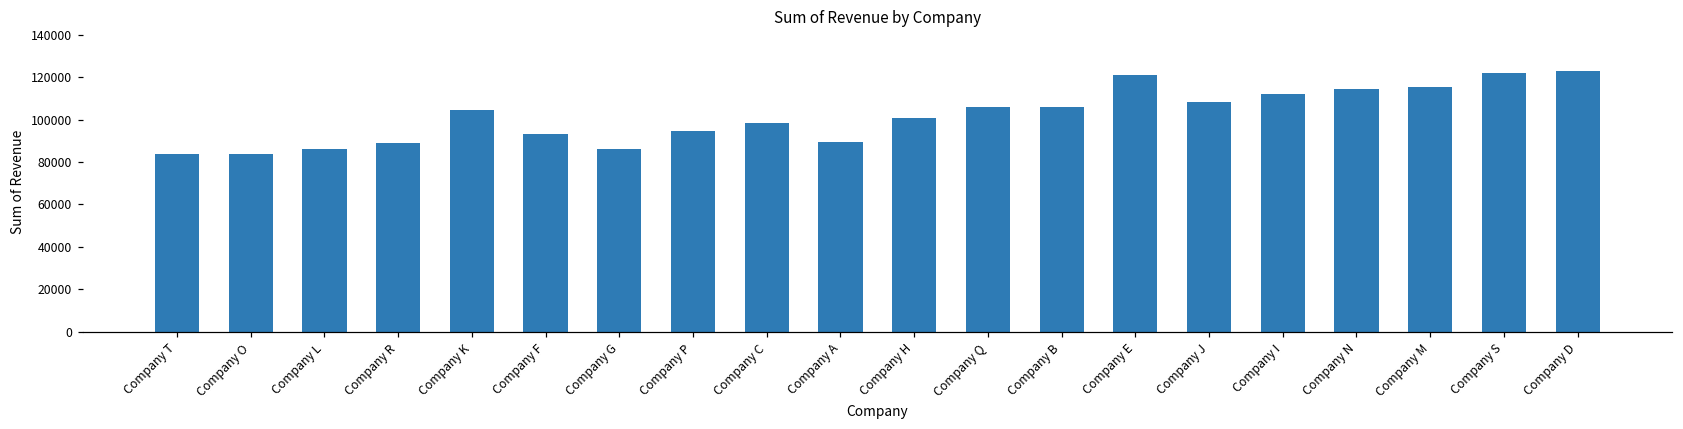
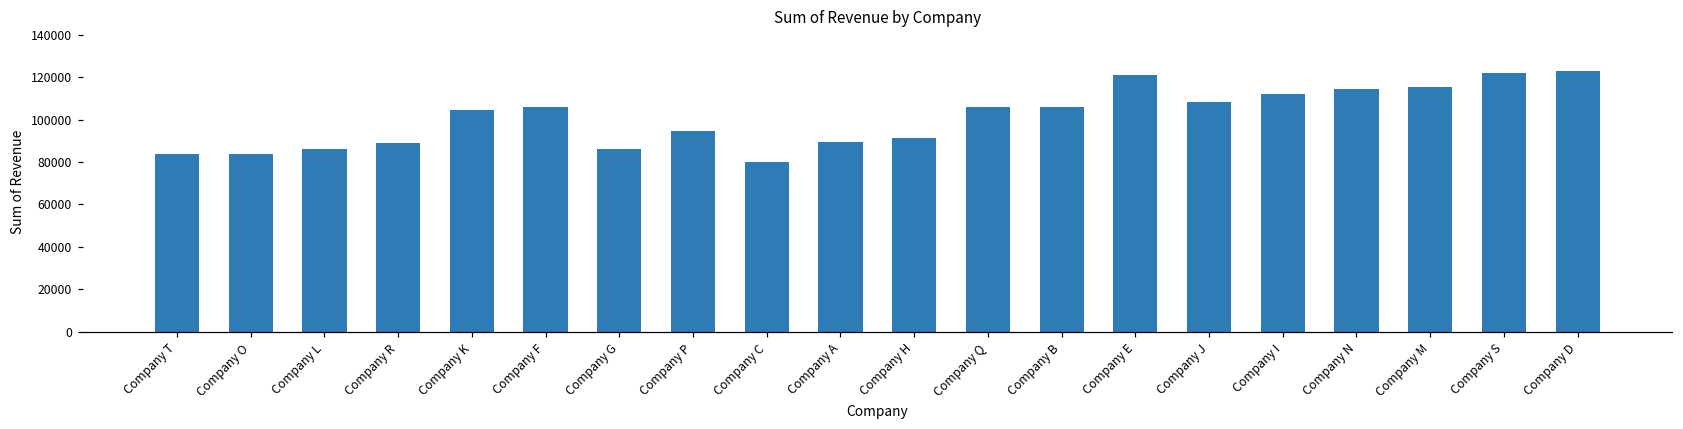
  {
    "Company T": 84000,
    "Company O": 84000,
    "Company L": 86000,
    "Company R": 89000,
    "Company K": 105000,
-   "Company F": 93000,
+   "Company F": 106000,
    "Company G": 86000,
    "Company P": 94000,
-   "Company C": 98000,
+   "Company C": 80000,
    "Company A": 89000,
-   "Company H": 101000,
+   "Company H": 91000,
    "Company Q": 106000,
    "Company B": 106000,
    "Company E": 121000,
    "Company J": 108000,
    "Company I": 112000,
    "Company N": 114000,
    "Company M": 116000,
    "Company S": 122000,
    "Company D": 123000
  }
